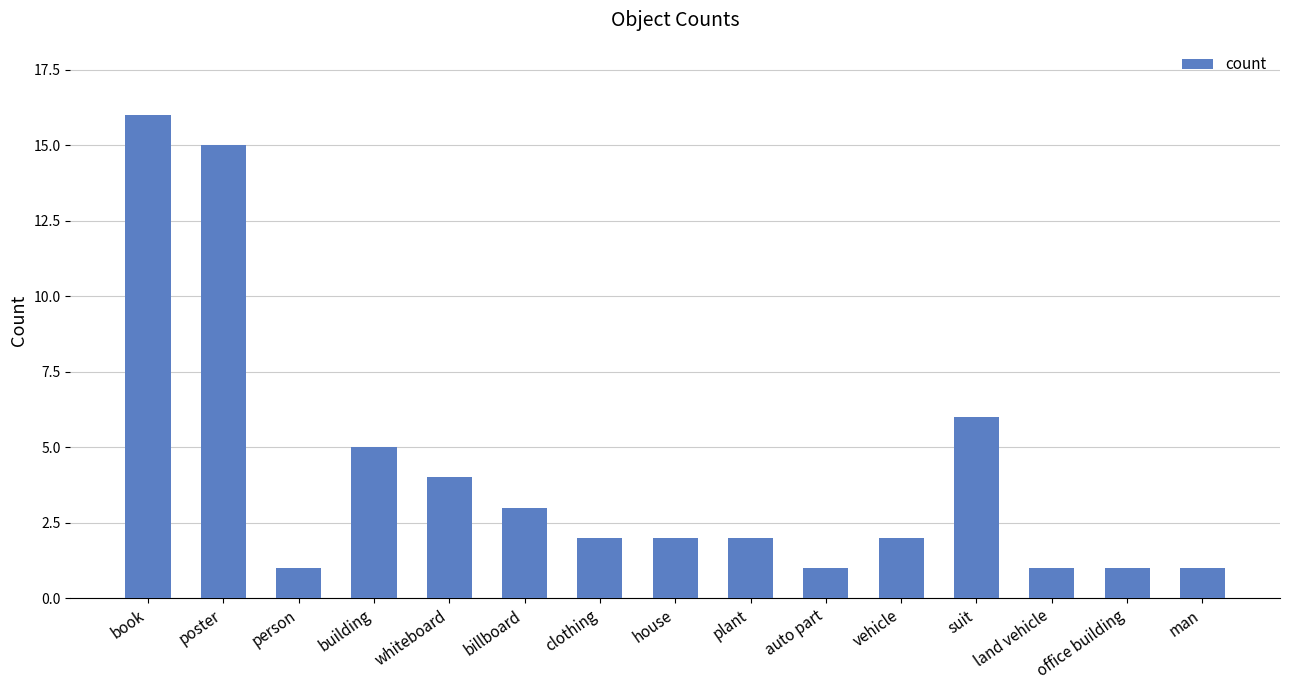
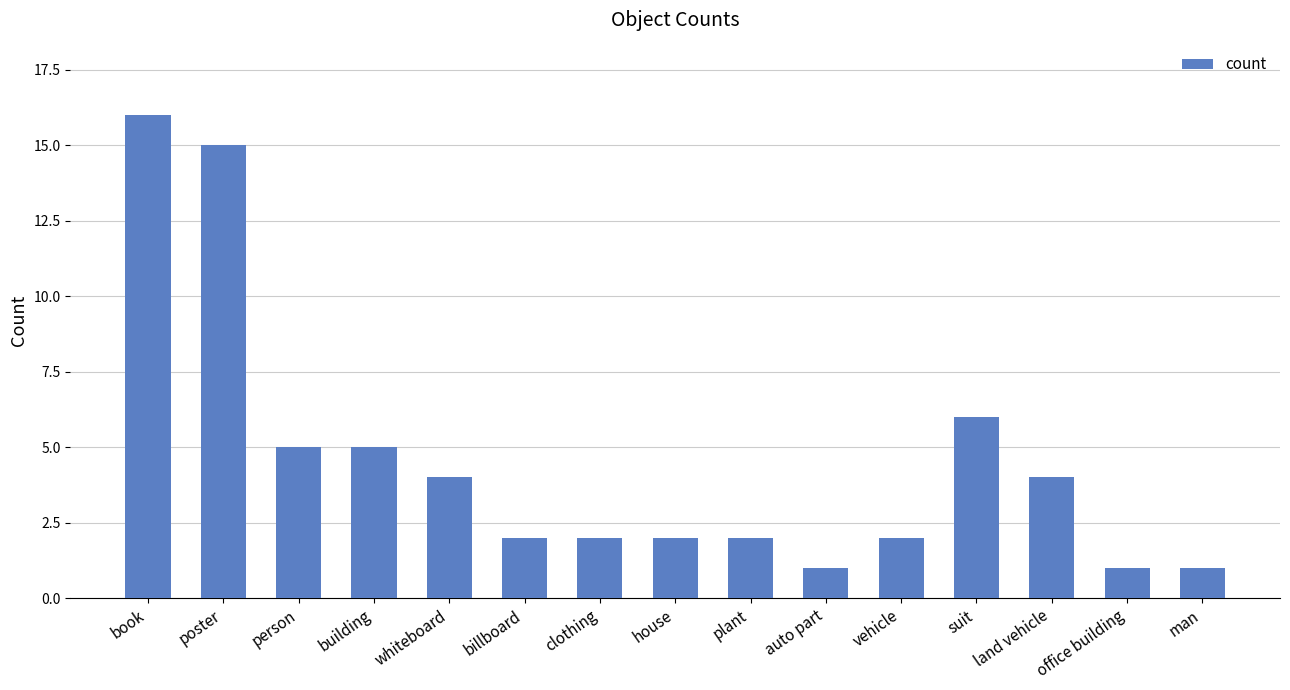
  {
    "book": 16,
    "poster": 15,
-   "person": 1,
+   "person": 5,
    "building": 5,
    "whiteboard": 4,
-   "billboard": 3,
+   "billboard": 2,
    "clothing": 2,
    "house": 2,
    "plant": 2,
    "auto part": 1,
    "vehicle": 2,
    "suit": 6,
-   "land vehicle": 1,
+   "land vehicle": 4,
    "office building": 1,
    "man": 1
  }
